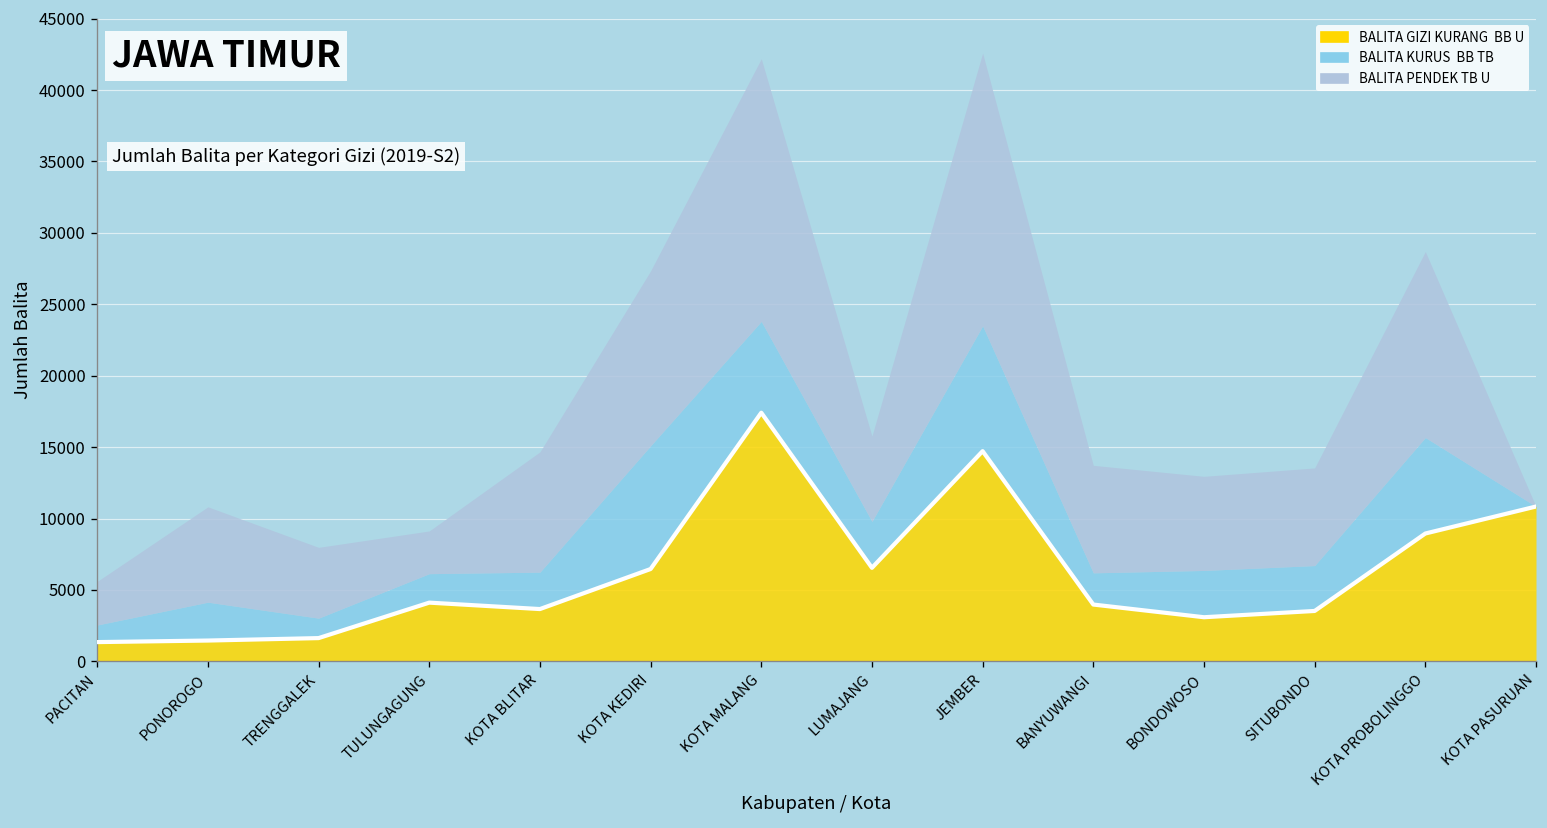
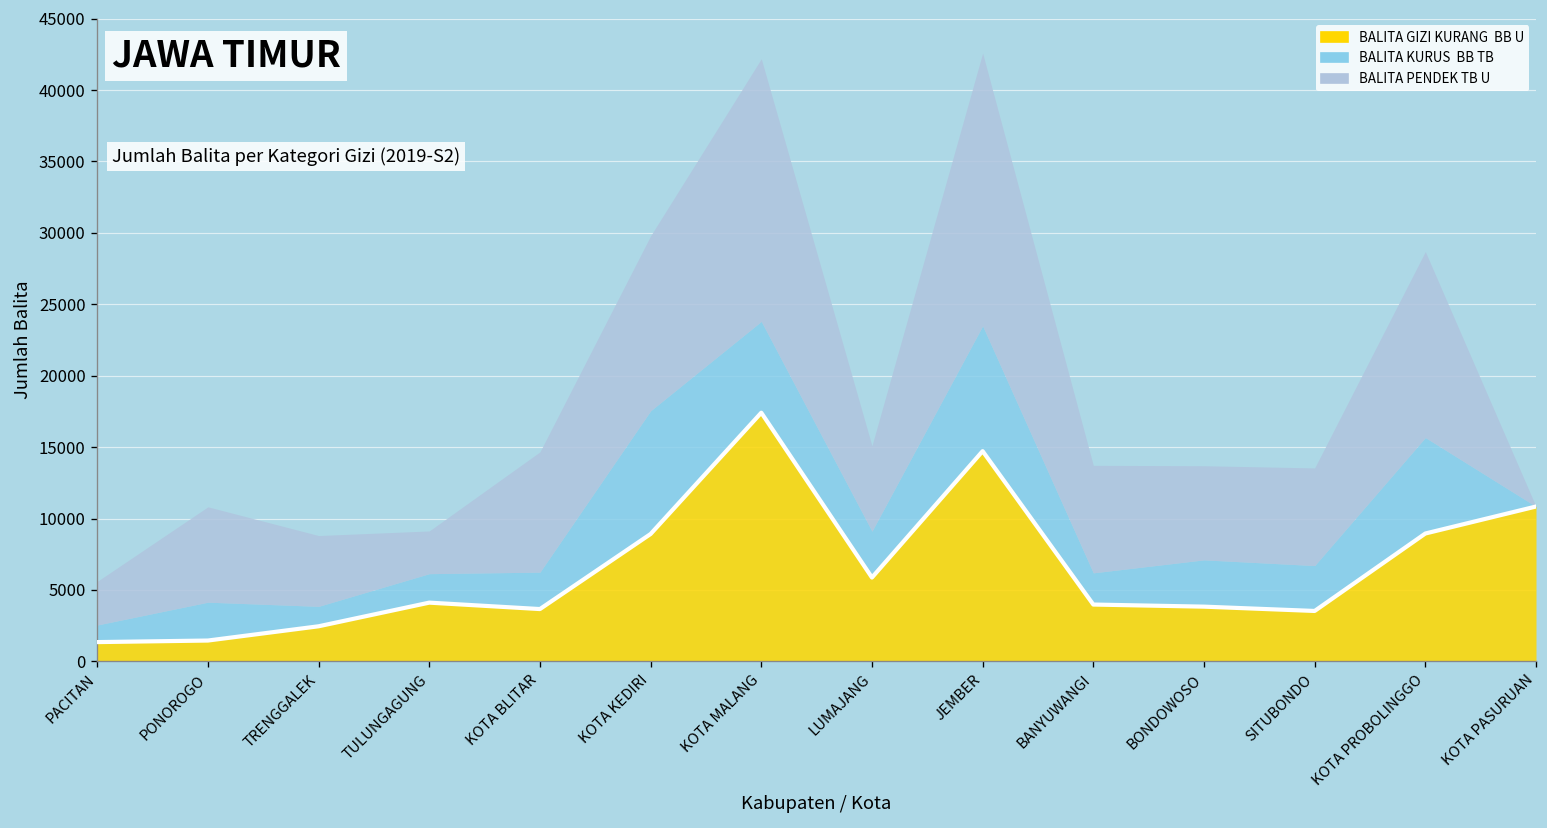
  {
    "BALITA GIZI KURANG BB U": {
      "PACITAN": 1300,
      "PONOROGO": 1500,
-     "TRENGGALEK": 1600,
+     "TRENGGALEK": 2500,
      "TULUNGAGUNG": 4100,
      "KOTA BLITAR": 3700,
-     "KOTA KEDIRI": 6500,
+     "KOTA KEDIRI": 8900,
      "KOTA MALANG": 17400,
-     "LUMAJANG": 6500,
+     "LUMAJANG": 5900,
      "JEMBER": 14700,
      "BANYUWANGI": 4000,
-     "BONDOWOSO": 3100,
+     "BONDOWOSO": 3800,
      "SITUBONDO": 3500,
      "KOTA PROBOLINGGO": 8900
    }
  }
